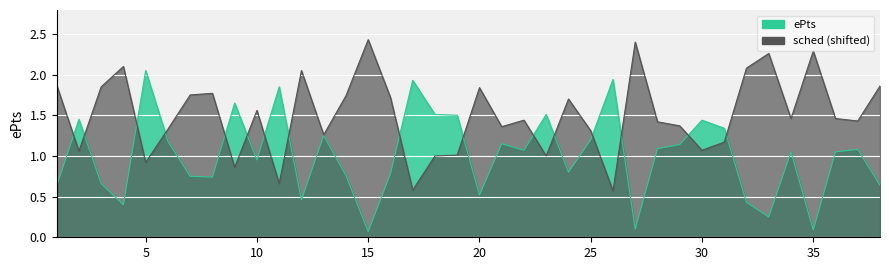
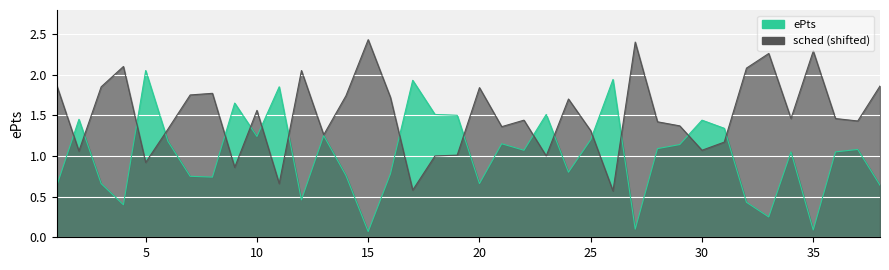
  {
    "ePts": {
      "5": 2.1,
-     "10": 1.0,
+     "10": 1.2,
      "15": 0.1,
-     "20": 0.5,
+     "20": 0.7,
      "25": 1.2,
      "30": 1.4,
      "35": 0.1
    }
  }
